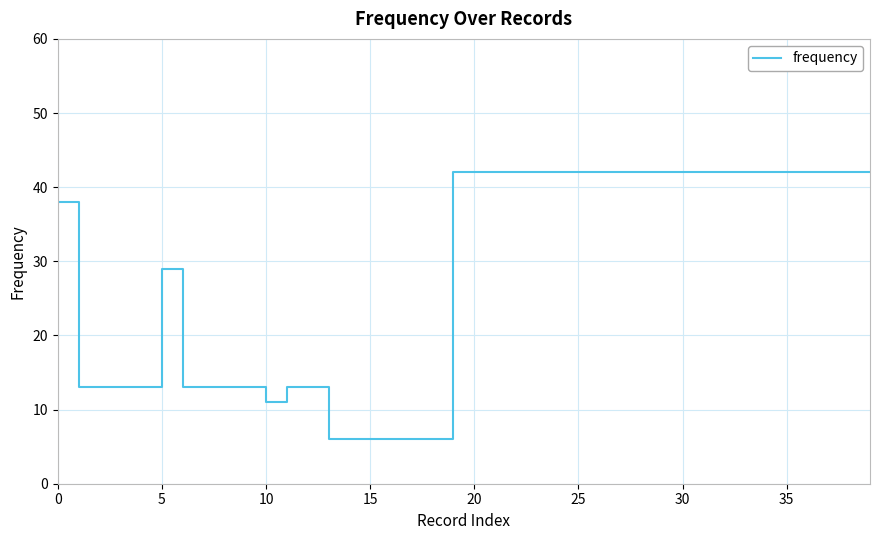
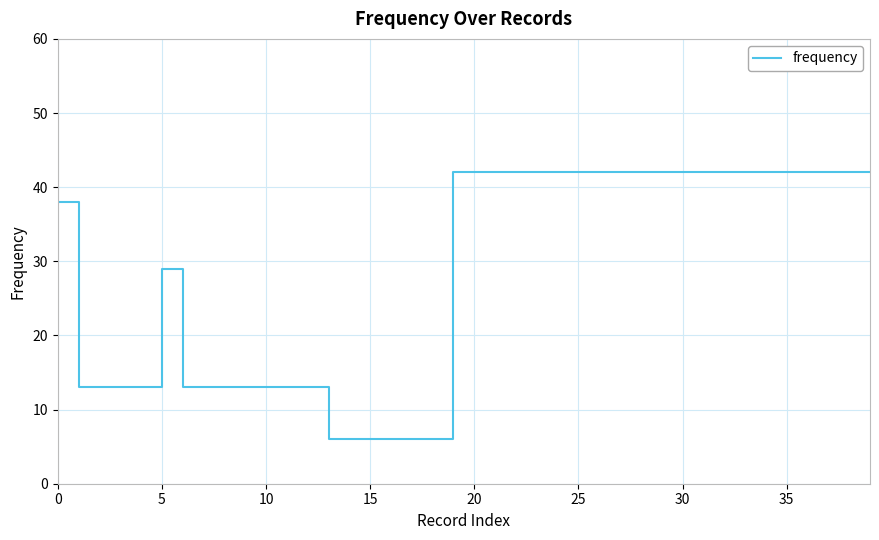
  {
    "0": 38,
    "5": 29,
-   "10": 11,
+   "10": 13,
    "15": 6,
    "20": 42,
    "25": 42,
    "30": 42,
    "35": 42
  }
